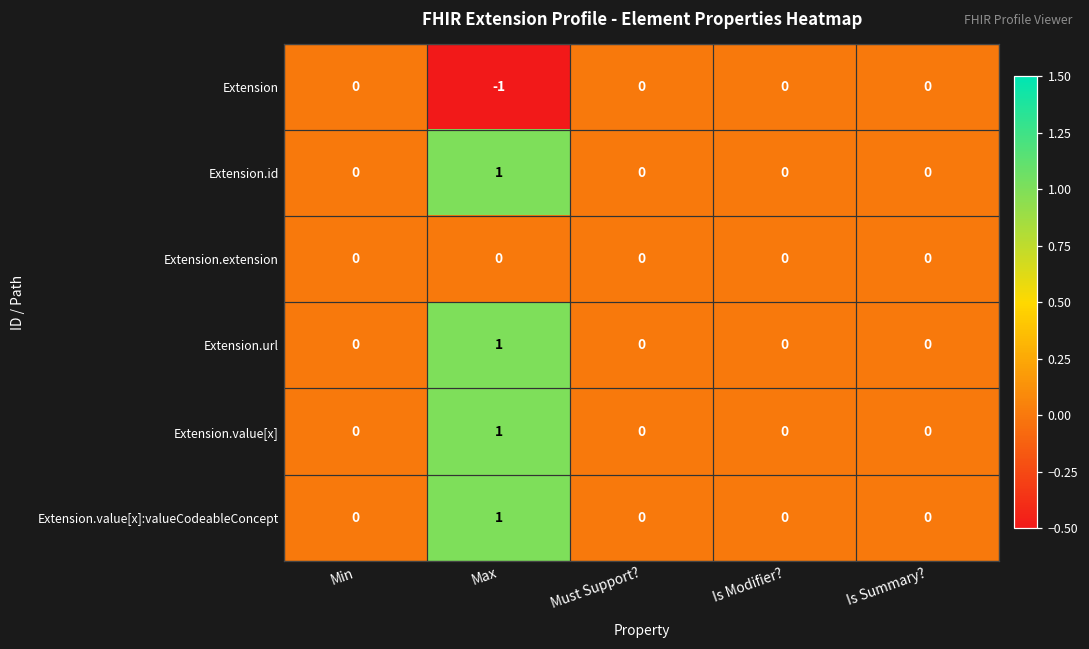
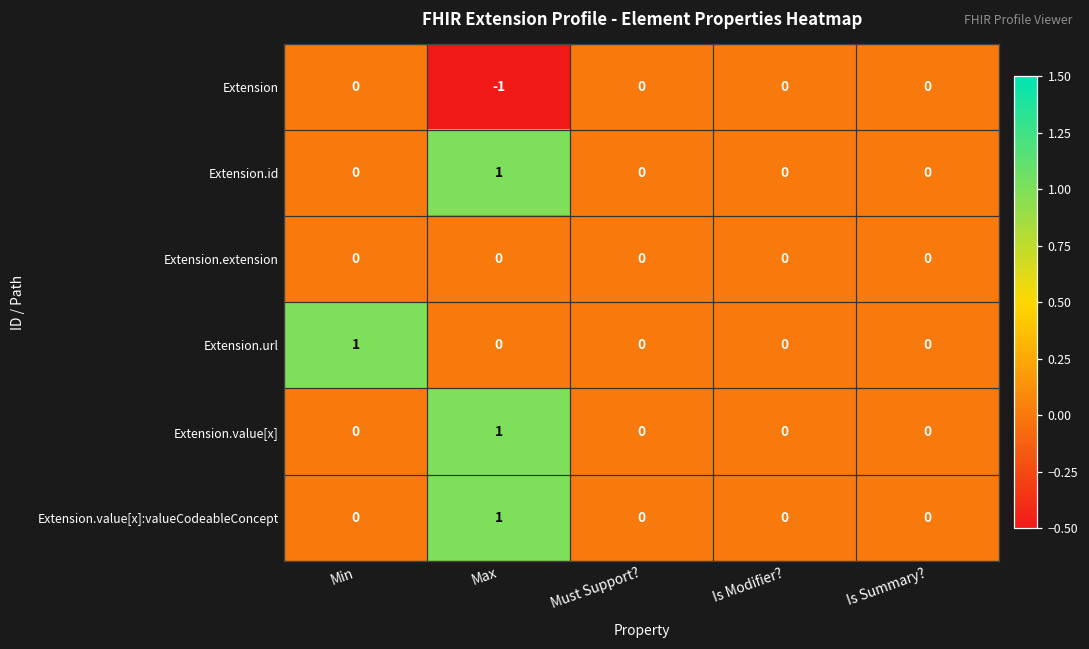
  {
    "Extension": {
      "Min": 0,
      "Max": -1,
      "Must Support?": 0,
      "Is Modifier?": 0,
      "Is Summary?": 0
    },
    "Extension.id": {
      "Min": 0,
      "Max": 1,
      "Must Support?": 0,
      "Is Modifier?": 0,
      "Is Summary?": 0
    },
    "Extension.extension": {
      "Min": 0,
      "Max": 0,
      "Must Support?": 0,
      "Is Modifier?": 0,
      "Is Summary?": 0
    },
    "Extension.url": {
-     "Min": 0,
-     "Max": 1,
+     "Min": 1,
+     "Max": 0,
      "Must Support?": 0,
      "Is Modifier?": 0,
      "Is Summary?": 0
    },
    "Extension.value[x]": {
      "Min": 0,
      "Max": 1,
      "Must Support?": 0,
      "Is Modifier?": 0,
      "Is Summary?": 0
    },
    "Extension.value[x]:valueCodeableConcept": {
      "Min": 0,
      "Max": 1,
      "Must Support?": 0,
      "Is Modifier?": 0,
      "Is Summary?": 0
    }
  }
